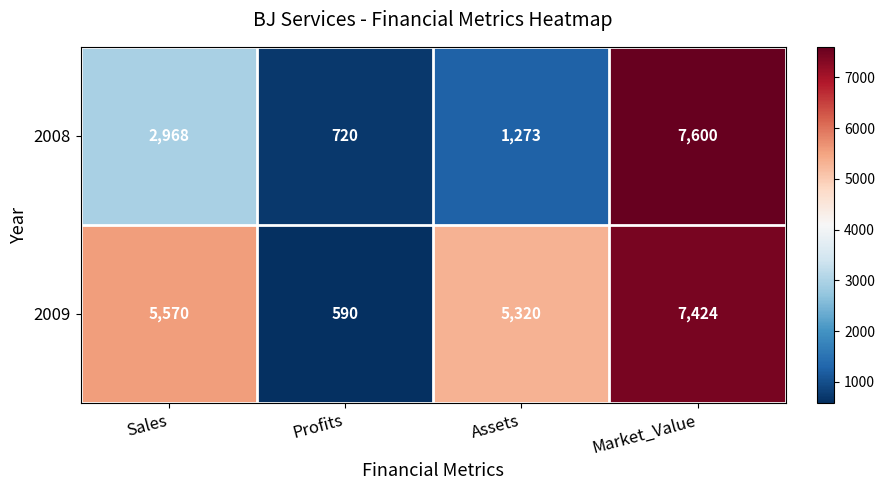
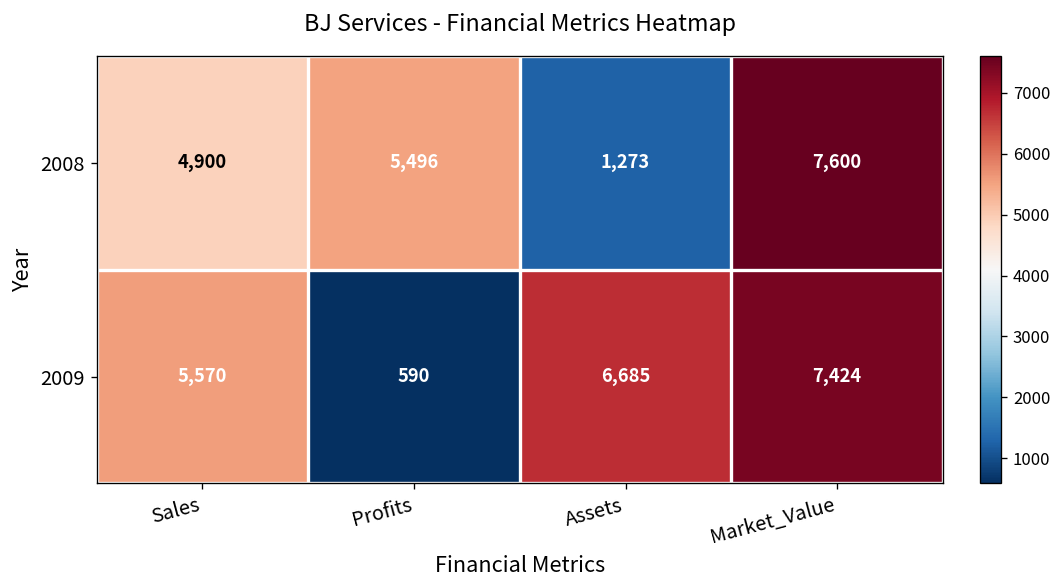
  {
    "2008": {
-     "Sales": "2,968",
-     "Profits": "720",
+     "Sales": "4,900",
+     "Profits": "5,496",
      "Assets": "1,273",
      "Market_Value": "7,600"
    },
    "2009": {
      "Sales": "5,570",
      "Profits": "590",
-     "Assets": "5,320",
+     "Assets": "6,685",
      "Market_Value": "7,424"
    }
  }
